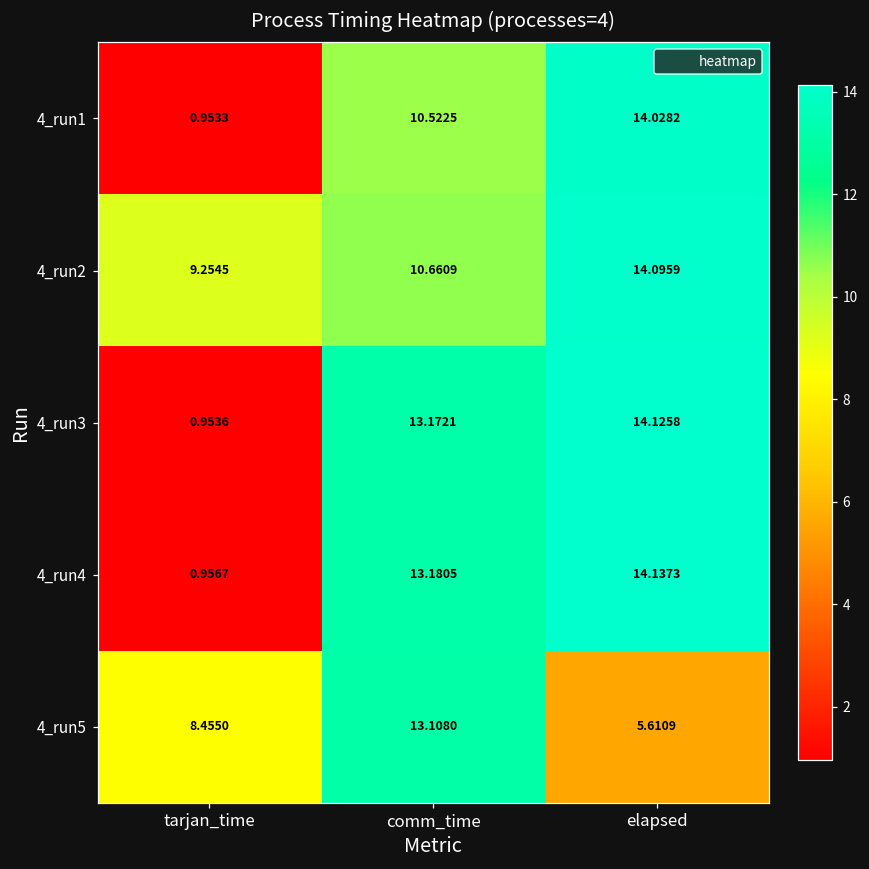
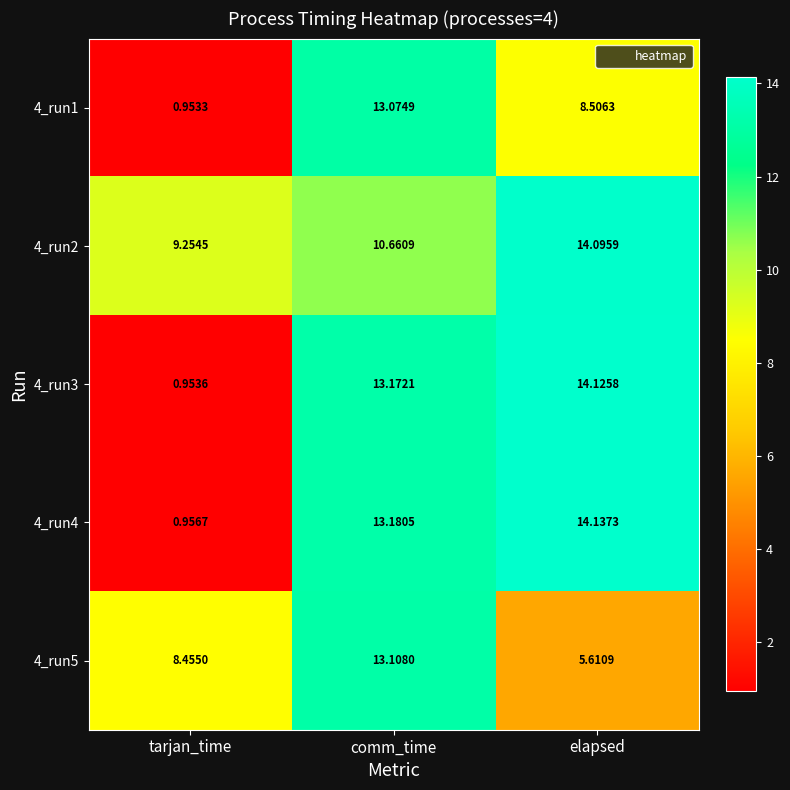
  {
    "4_run1": {
      "tarjan_time": 0.9533,
-     "comm_time": 10.5225,
-     "elapsed": 14.0282
+     "comm_time": 13.0749,
+     "elapsed": 8.5063
    },
    "4_run2": {
      "tarjan_time": 9.2545,
      "comm_time": 10.6609,
      "elapsed": 14.0959
    },
    "4_run3": {
      "tarjan_time": 0.9536,
      "comm_time": 13.1721,
      "elapsed": 14.1258
    },
    "4_run4": {
      "tarjan_time": 0.9567,
      "comm_time": 13.1805,
      "elapsed": 14.1373
    },
    "4_run5": {
      "tarjan_time": 8.4550,
      "comm_time": 13.1080,
      "elapsed": 5.6109
    }
  }
